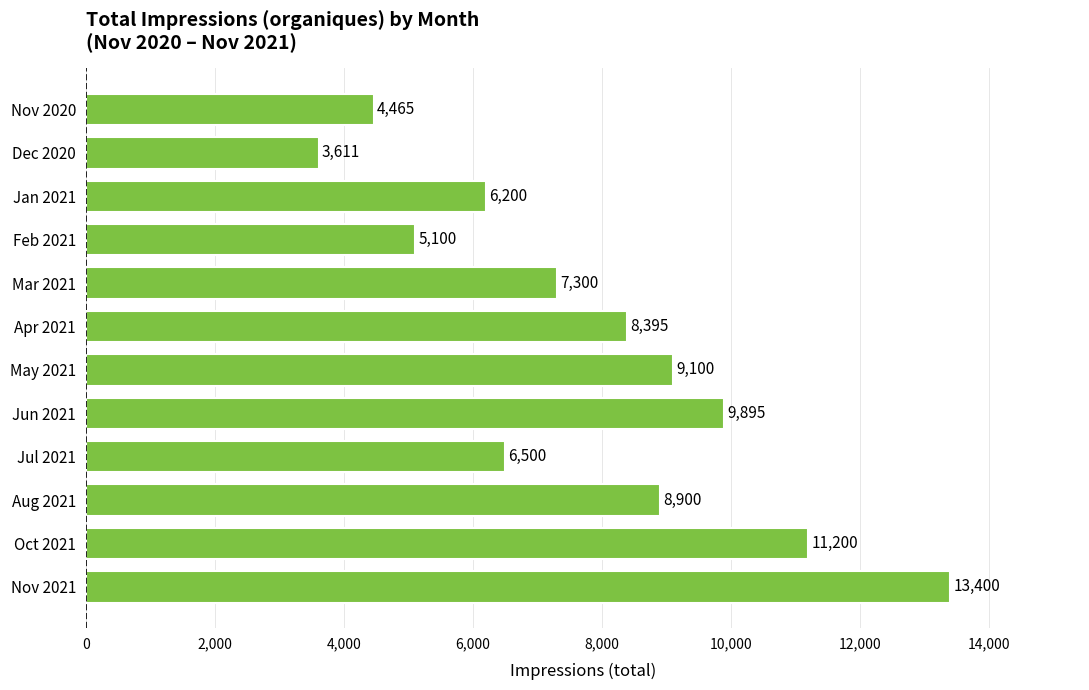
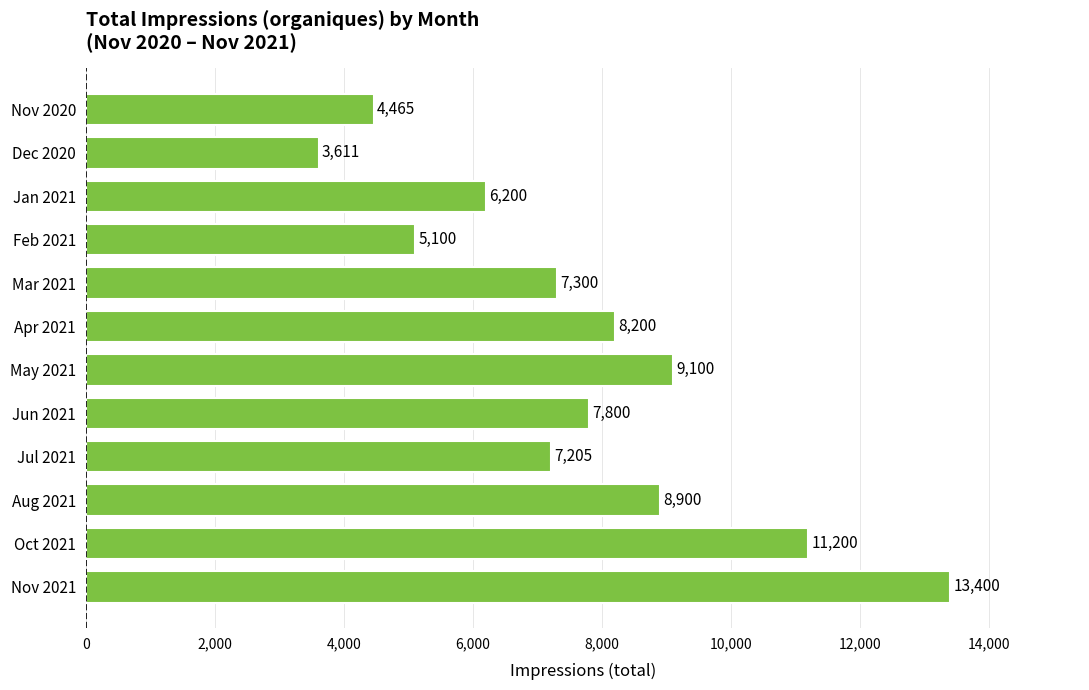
  {
    "Nov 2020": "4,465",
    "Dec 2020": "3,611",
    "Jan 2021": "6,200",
    "Feb 2021": "5,100",
    "Mar 2021": "7,300",
-   "Apr 2021": "8,395",
+   "Apr 2021": "8,200",
    "May 2021": "9,100",
-   "Jun 2021": "9,895",
-   "Jul 2021": "6,500",
+   "Jun 2021": "7,800",
+   "Jul 2021": "7,205",
    "Aug 2021": "8,900",
    "Oct 2021": "11,200",
    "Nov 2021": "13,400"
  }
